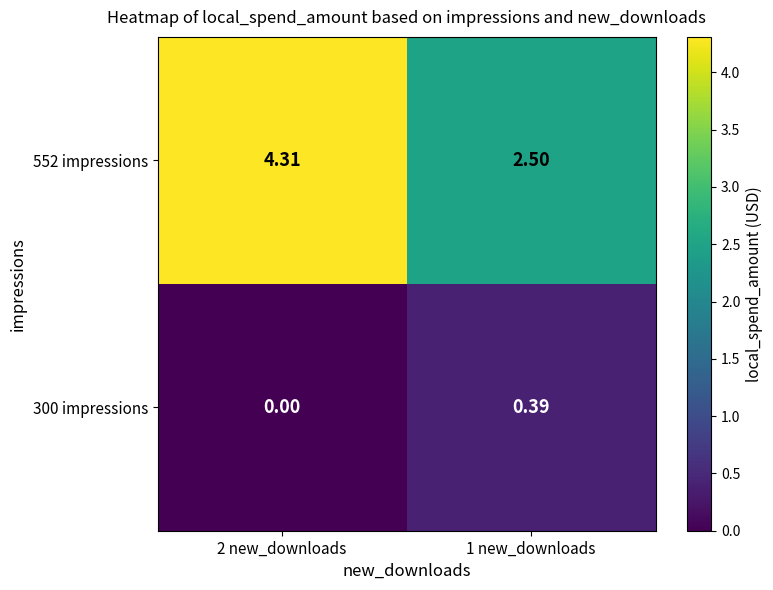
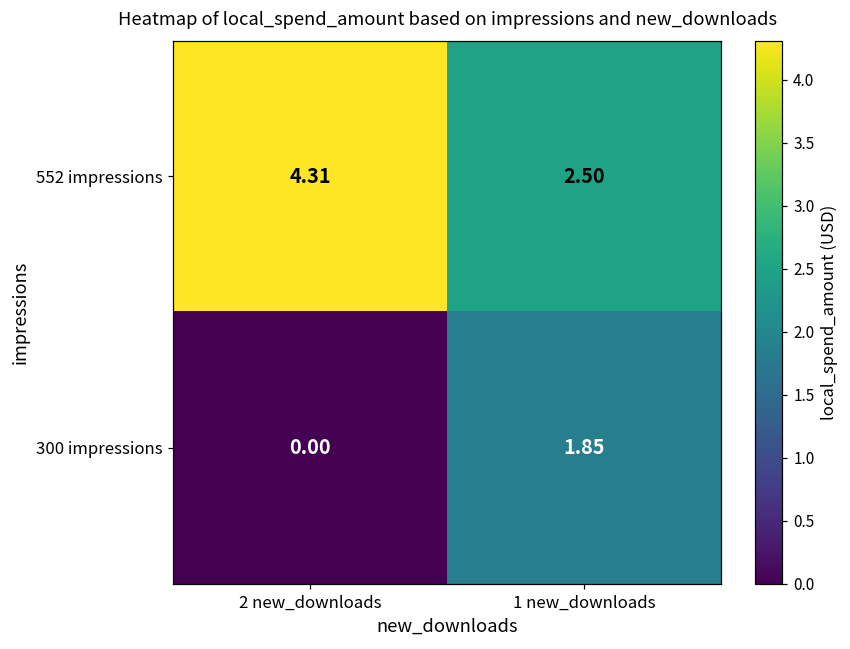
  {
    "552 impressions": {
      "2 new_downloads": 4.31,
      "1 new_downloads": 2.50
    },
    "300 impressions": {
      "2 new_downloads": 0.00,
-     "1 new_downloads": 0.39
+     "1 new_downloads": 1.85
    }
  }
